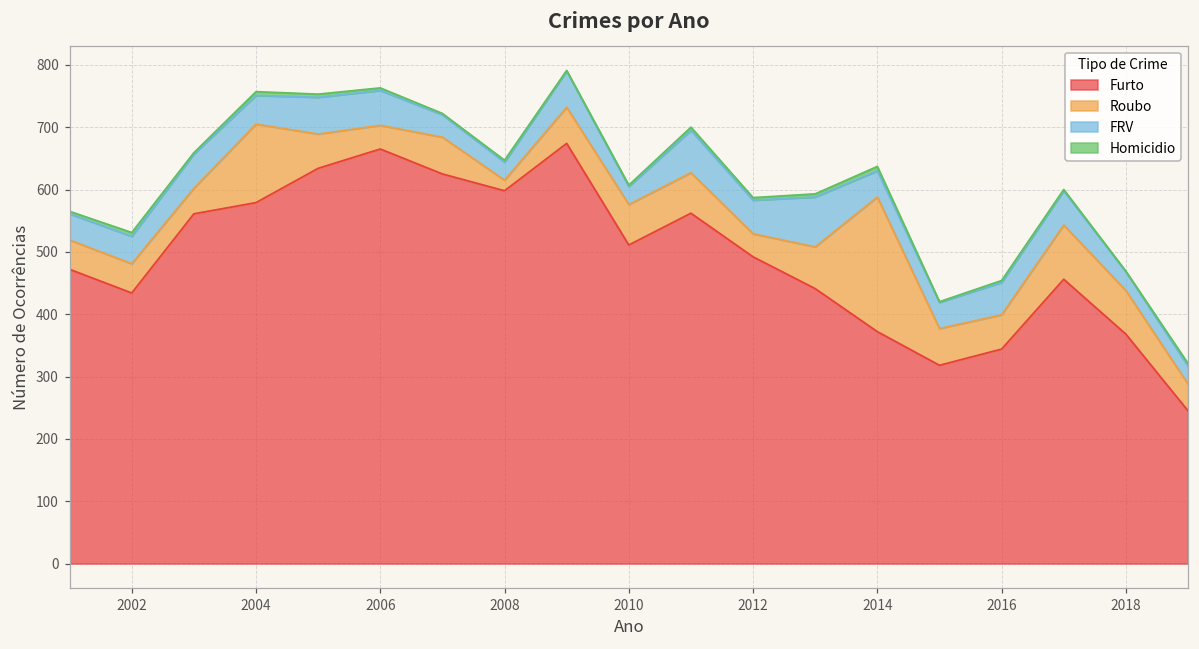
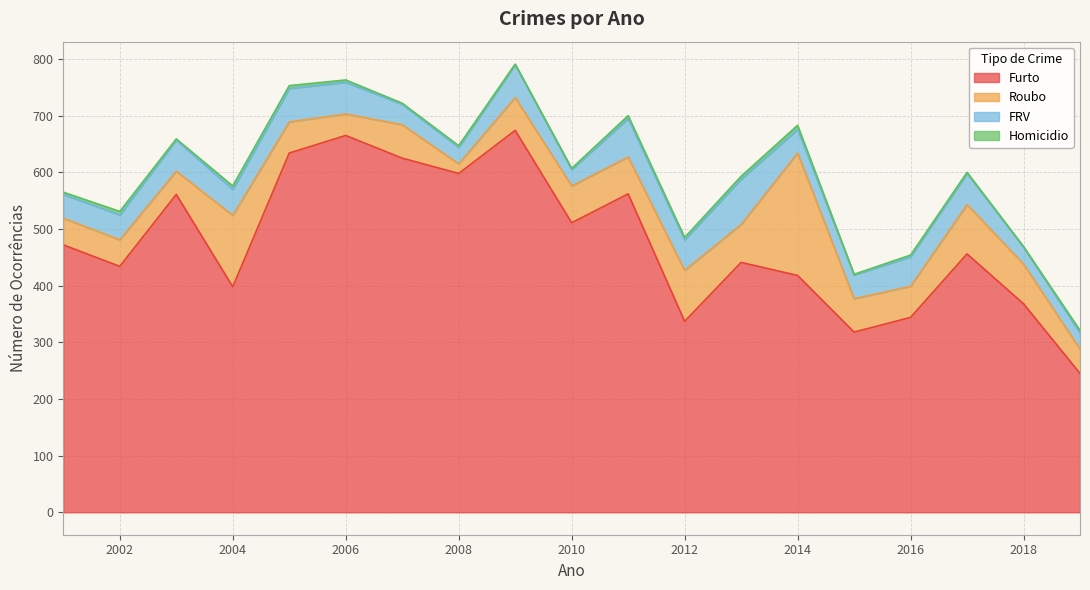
  {
    "Furto": {
      "2002": 430,
-     "2004": 580,
+     "2004": 400,
      "2006": 670,
      "2008": 600,
      "2010": 510,
-     "2012": 490,
-     "2014": 370,
+     "2012": 340,
+     "2014": 420,
      "2016": 340,
      "2018": 370
    },
    "Roubo": {
      "2002": 50,
      "2004": 130,
      "2006": 40,
      "2008": 20,
      "2010": 70,
-     "2012": 40,
+     "2012": 90,
      "2014": 220,
      "2016": 60,
      "2018": 70
    },
    "FRV": {
      "2002": 40,
      "2004": 50,
      "2014": 40
    },
    "Homicidio": {
      "2002": 10,
      "2004": 10,
      "2014": 10
    }
  }
